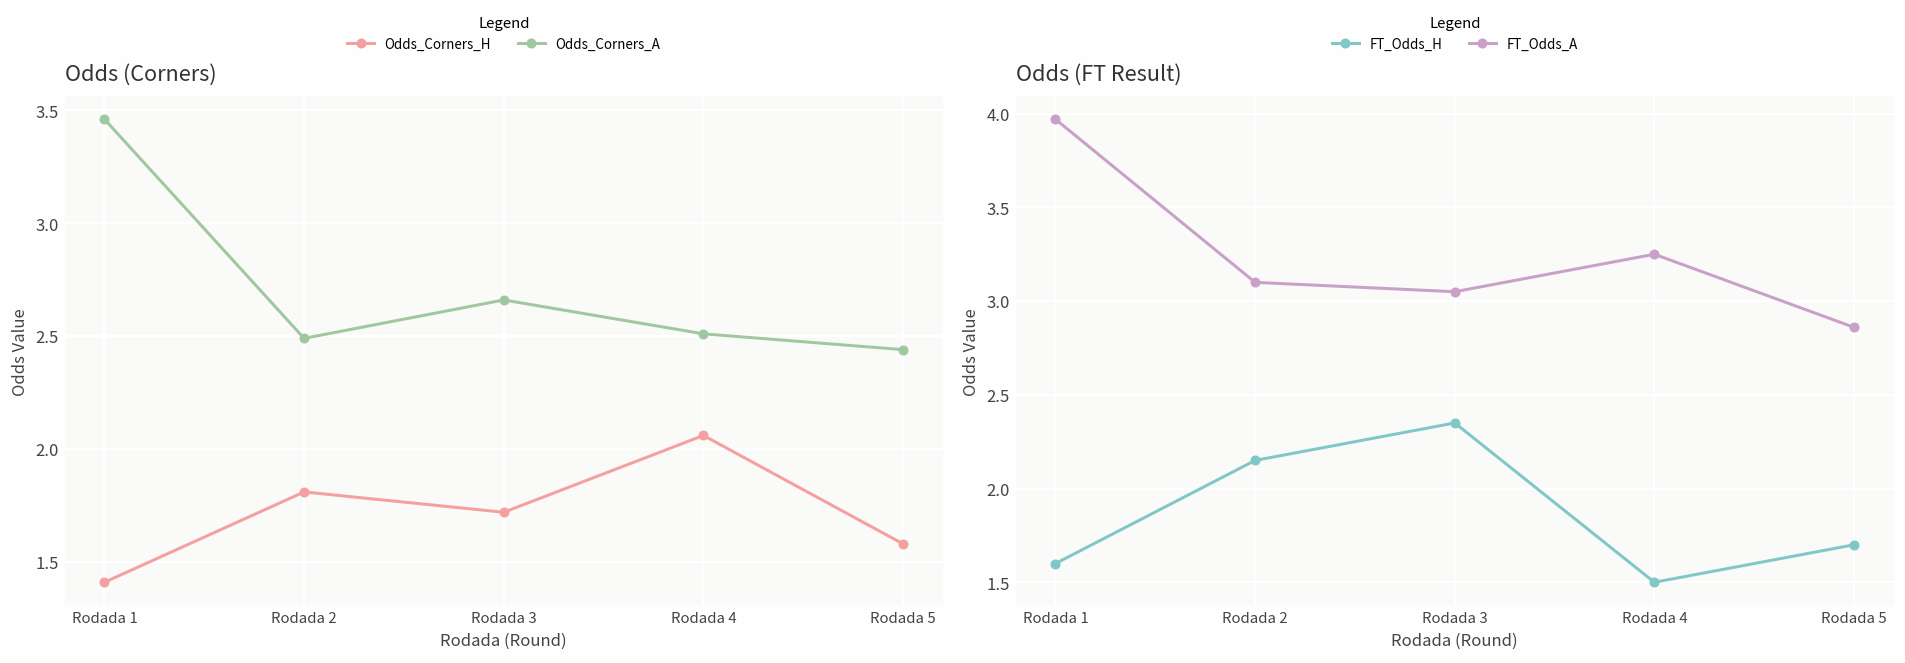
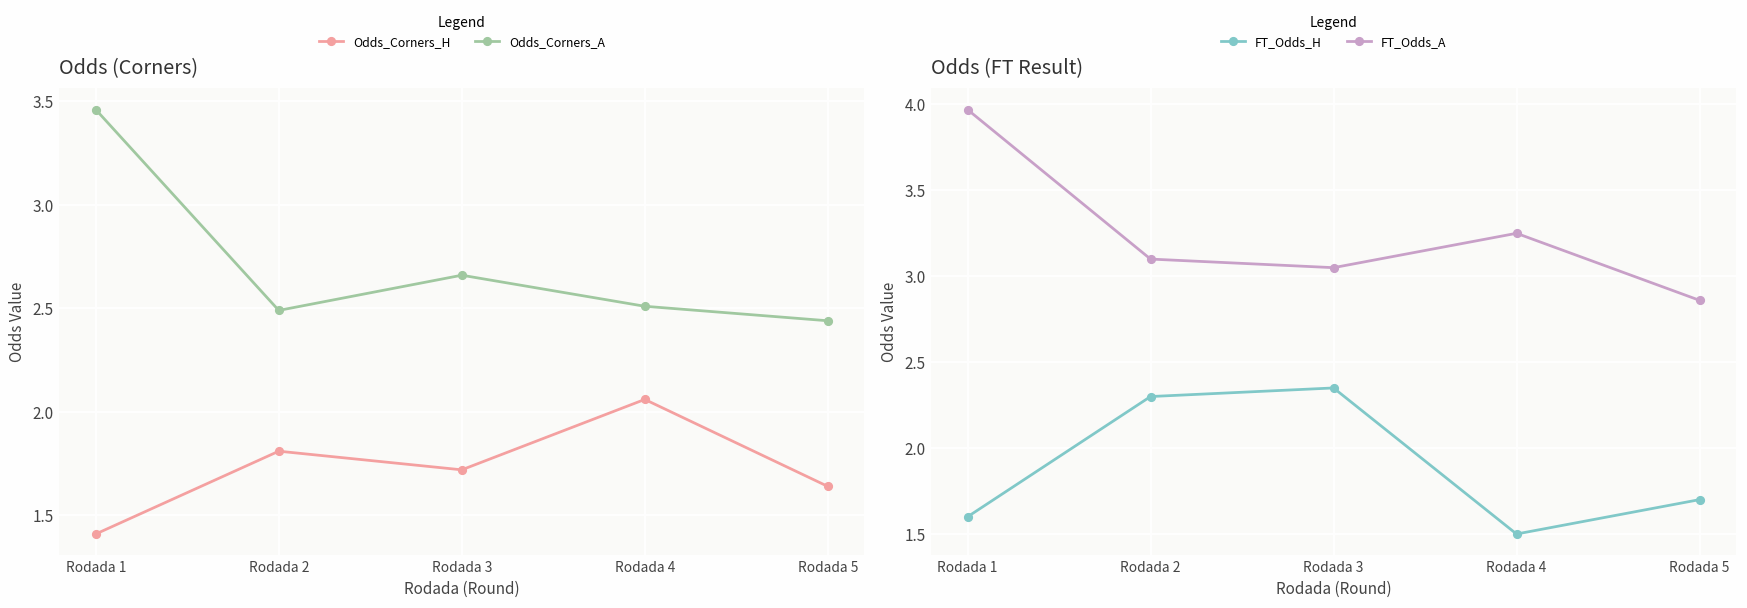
  {
    "Odds (Corners)": {
      "Odds_Corners_H": {
        "Rodada 1": 1.41,
        "Rodada 2": 1.81,
        "Rodada 3": 1.72,
        "Rodada 4": 2.06,
-       "Rodada 5": 1.58
+       "Rodada 5": 1.64
      },
      "Odds_Corners_A": {
        "Rodada 1": 3.46,
        "Rodada 2": 2.49,
        "Rodada 3": 2.66,
        "Rodada 4": 2.51,
        "Rodada 5": 2.44
      }
    },
    "Odds (FT Result)": {
      "FT_Odds_H": {
        "Rodada 1": 1.60,
-       "Rodada 2": 2.15,
+       "Rodada 2": 2.30,
        "Rodada 3": 2.35,
        "Rodada 4": 1.50,
        "Rodada 5": 1.70
      },
      "FT_Odds_A": {
        "Rodada 1": 3.97,
        "Rodada 2": 3.10,
        "Rodada 3": 3.05,
        "Rodada 4": 3.25,
        "Rodada 5": 2.86
      }
    }
  }
